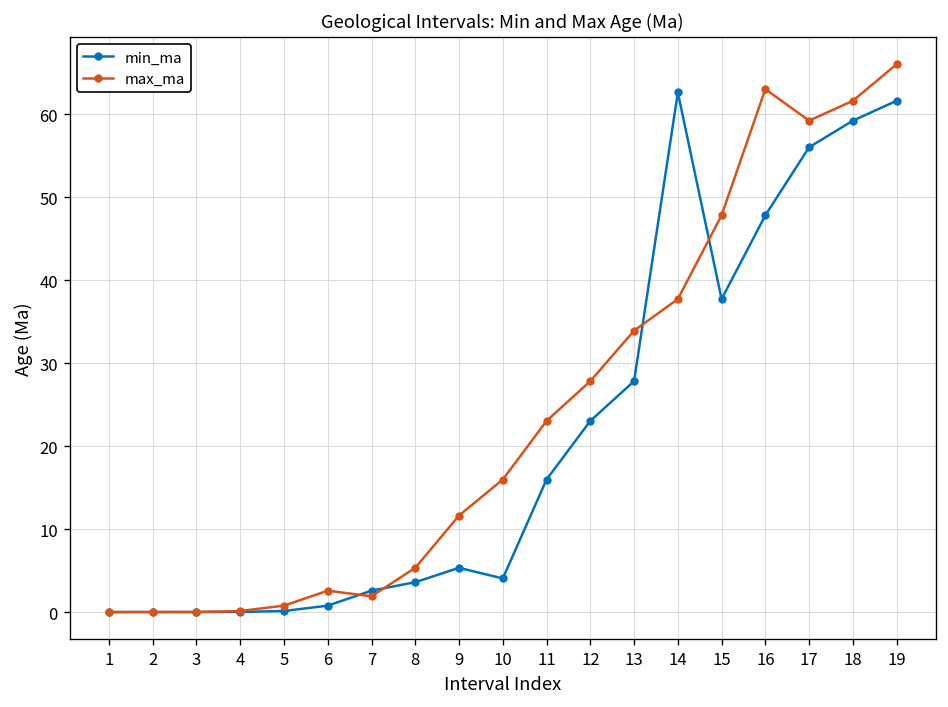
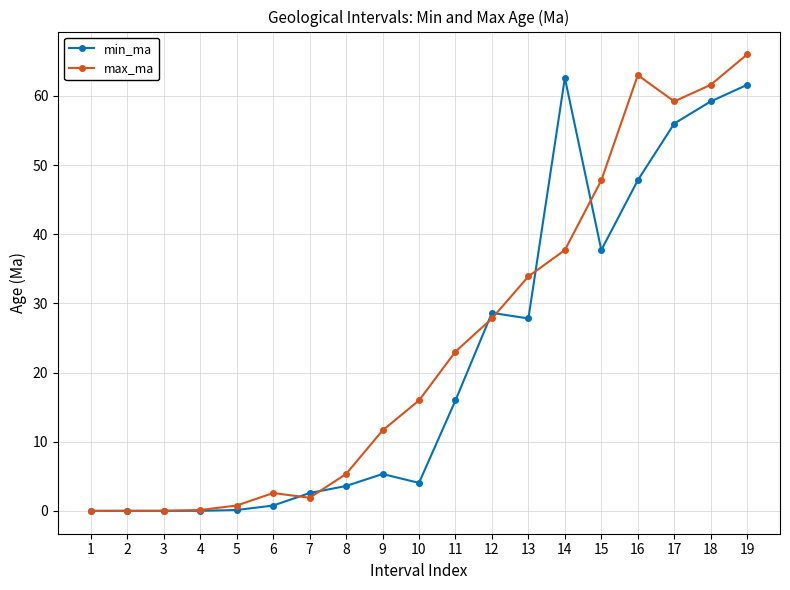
  {
    "min_ma": {
      "5": 0,
      "6": 1,
      "7": 3,
      "8": 4,
      "9": 5,
      "10": 4,
      "11": 16,
-     "12": 23,
+     "12": 29,
      "13": 28,
      "14": 63,
      "15": 38,
      "16": 48,
      "17": 56,
      "18": 59,
      "19": 62
    },
    "max_ma": {
      "5": 1,
      "6": 3,
      "7": 2,
      "8": 5,
      "9": 12,
      "10": 16,
      "11": 23,
      "12": 28,
      "13": 34,
      "14": 38,
      "15": 48,
      "16": 63,
      "17": 59,
      "18": 62,
      "19": 66
    }
  }
